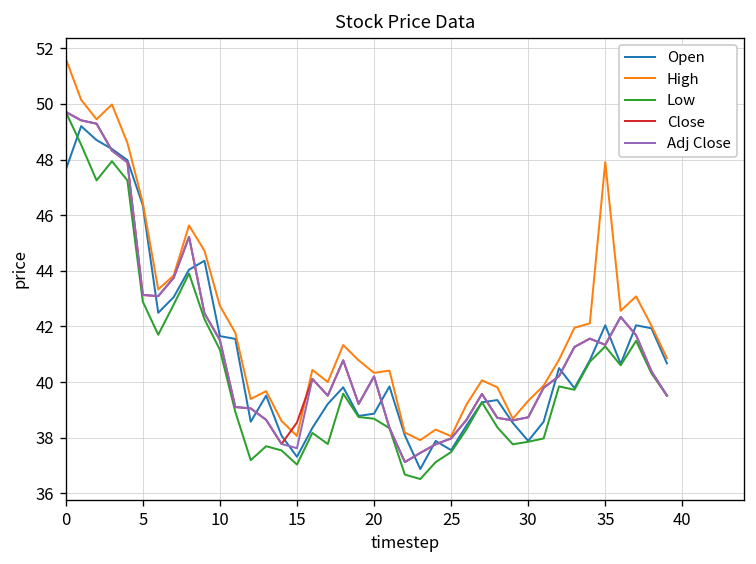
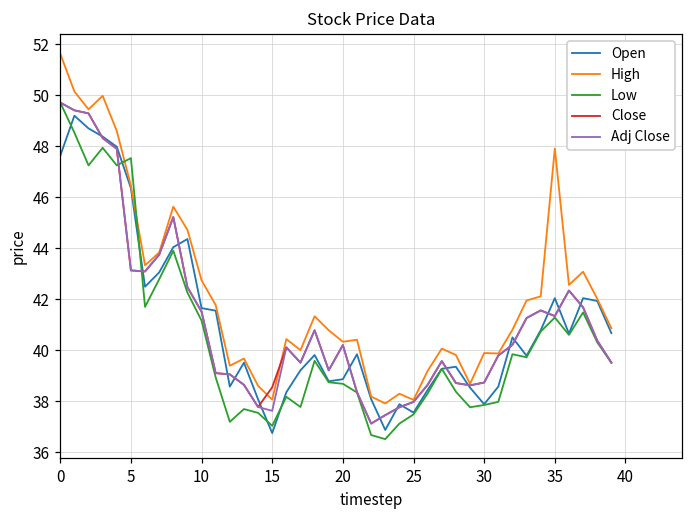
  {
    "Open": {
      "0": 47.6,
      "10": 41.7,
-     "15": 37.3,
+     "15": 36.7,
      "20": 38.9,
      "35": 42.0
    },
    "High": {
      "0": 51.6,
      "10": 42.7,
      "15": 38.1,
      "20": 40.3,
-     "30": 39.3,
+     "30": 39.9,
      "35": 47.9
    },
    "Low": {
-     "5": 42.9,
+     "5": 47.5,
      "10": 41.2,
      "15": 37.0,
      "20": 38.7
    },
    "Close": {
      "15": 38.5
    },
    "Adj Close": {
      "15": 37.6
    }
  }
